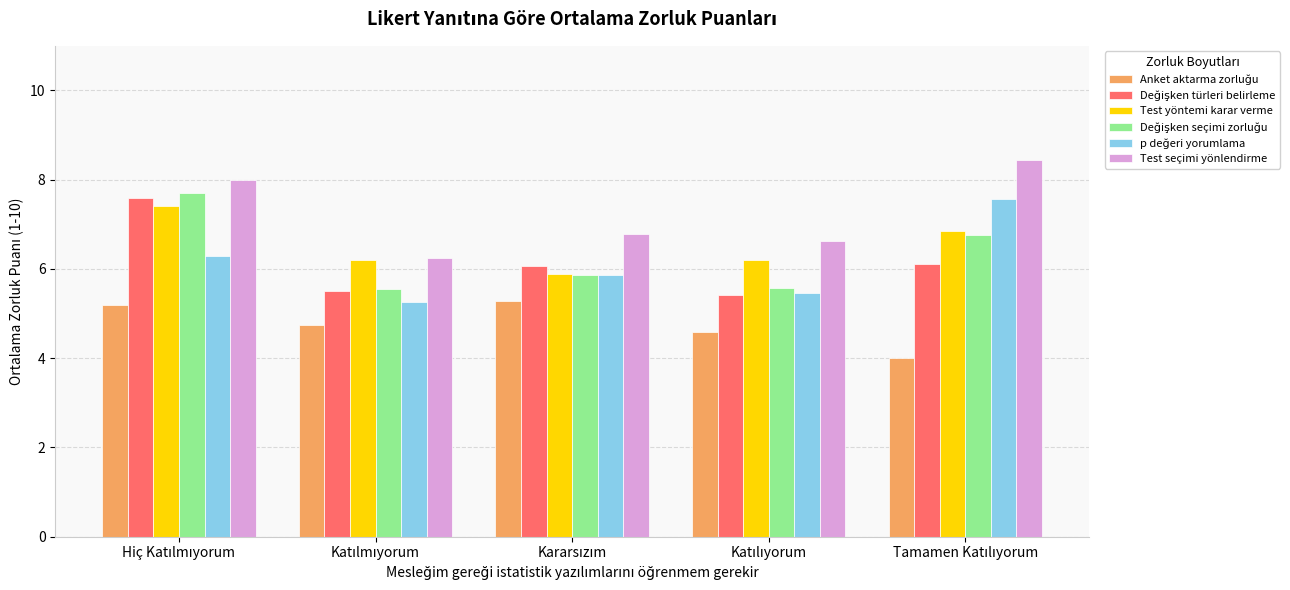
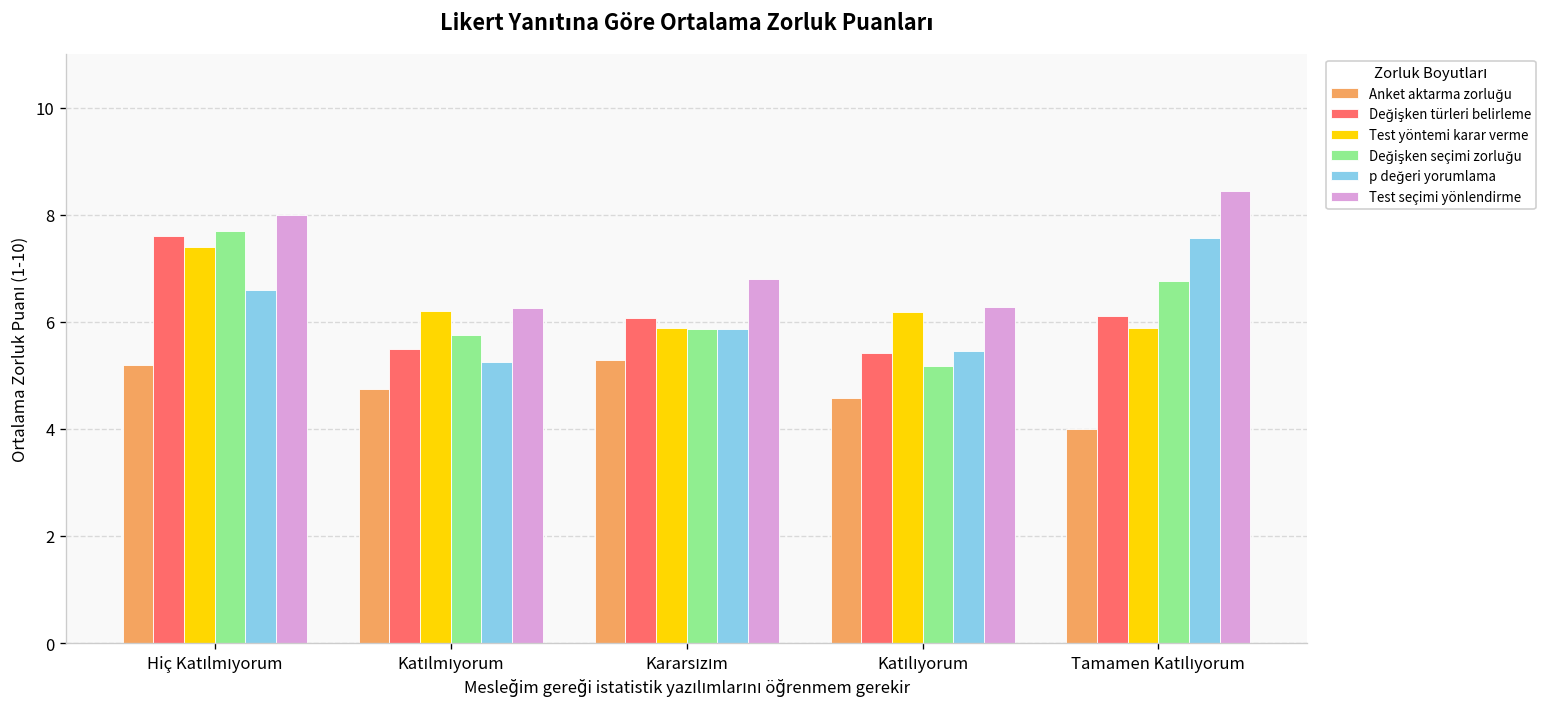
  {
    "Test yöntemi karar verme": {
      "Hiç Katılmıyorum": 7.4,
      "Katılmıyorum": 6.2,
      "Kararsızım": 5.9,
      "Katılıyorum": 6.2,
-     "Tamamen Katılıyorum": 6.9
+     "Tamamen Katılıyorum": 5.9
    },
    "Değişken seçimi zorluğu": {
      "Hiç Katılmıyorum": 7.7,
-     "Katılmıyorum": 5.5,
+     "Katılmıyorum": 5.8,
      "Kararsızım": 5.9,
-     "Katılıyorum": 5.6,
+     "Katılıyorum": 5.2,
      "Tamamen Katılıyorum": 6.8
    },
    "p değeri yorumlama": {
-     "Hiç Katılmıyorum": 6.3,
+     "Hiç Katılmıyorum": 6.6,
      "Katılmıyorum": 5.3,
      "Kararsızım": 5.9,
      "Katılıyorum": 5.5,
      "Tamamen Katılıyorum": 7.6
    },
    "Test seçimi yönlendirme": {
      "Hiç Katılmıyorum": 8.0,
      "Katılmıyorum": 6.3,
      "Kararsızım": 6.8,
-     "Katılıyorum": 6.6,
+     "Katılıyorum": 6.3,
      "Tamamen Katılıyorum": 8.4
    }
  }
